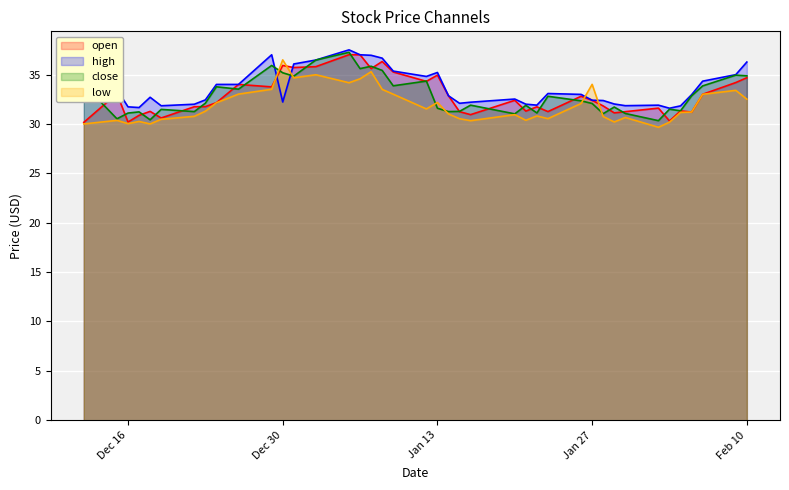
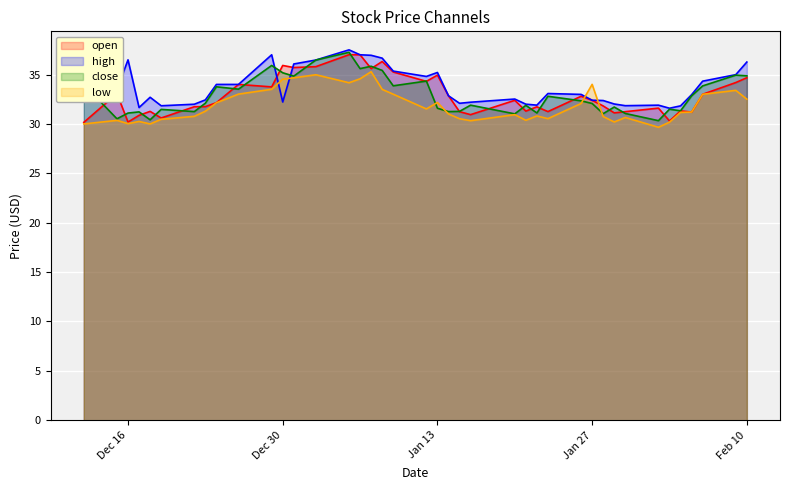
  {
    "open": {
      "Dec 30": 36,
      "Jan 13": 35
    },
    "high": {
-     "Dec 16": 32,
+     "Dec 16": 36,
      "Dec 30": 32,
      "Jan 13": 35,
      "Feb 10": 36
    },
    "close": {
      "Dec 16": 31,
      "Dec 30": 35,
      "Jan 13": 32,
      "Jan 27": 32
    },
    "low": {
-     "Dec 30": 36,
+     "Dec 30": 35,
      "Jan 13": 32,
      "Jan 27": 34,
      "Feb 10": 33
    }
  }
